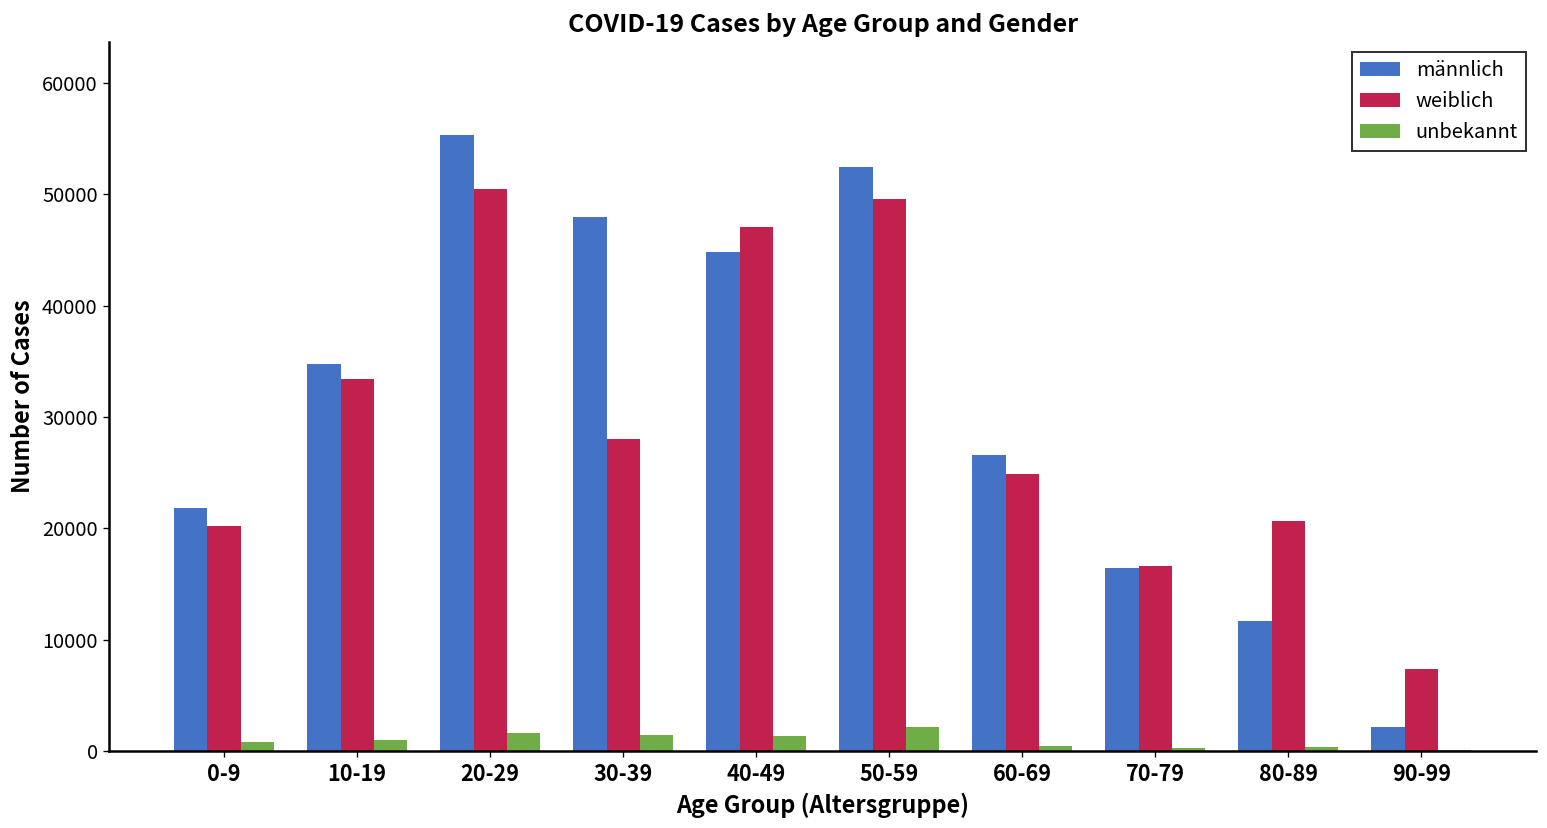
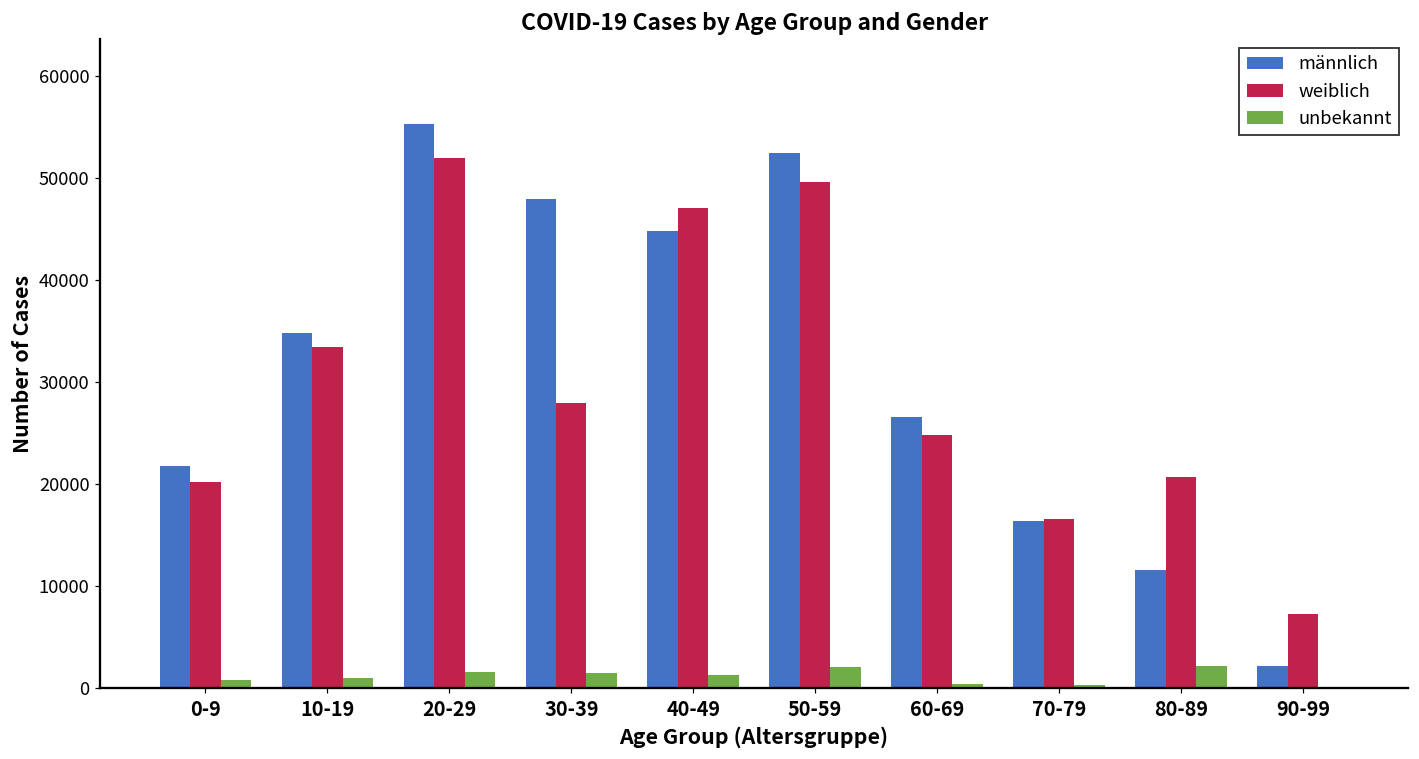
  {
    "männlich": {
      "0-9": 22000,
      "10-19": 35000,
      "20-29": 55000,
      "30-39": 48000,
      "40-49": 45000,
      "50-59": 52000,
      "60-69": 27000,
      "70-79": 16000,
      "80-89": 12000,
      "90-99": 2000
    },
    "weiblich": {
      "0-9": 20000,
      "10-19": 33000,
-     "20-29": 50000,
+     "20-29": 52000,
      "30-39": 28000,
      "40-49": 47000,
      "50-59": 50000,
      "60-69": 25000,
      "70-79": 17000,
      "80-89": 21000,
      "90-99": 7000
    },
    "unbekannt": {
      "0-9": 1000,
      "10-19": 1000,
      "20-29": 2000,
      "30-39": 1000,
      "40-49": 1000,
      "50-59": 2000,
      "60-69": 0,
      "70-79": 0,
-     "80-89": 0
+     "80-89": 2000
    }
  }
